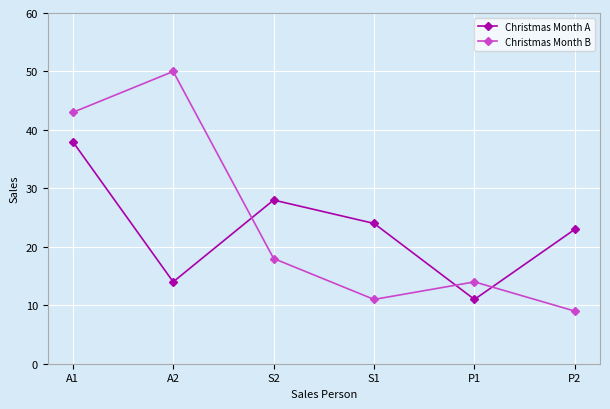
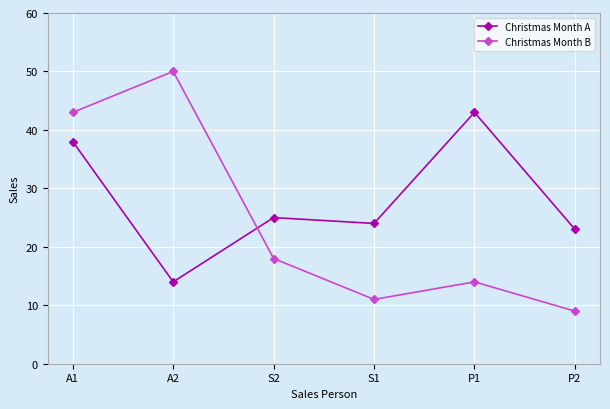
  {
    "Christmas Month A": {
      "A1": 38,
      "A2": 14,
-     "S2": 28,
+     "S2": 25,
      "S1": 24,
-     "P1": 11,
+     "P1": 43,
      "P2": 23
    },
    "Christmas Month B": {
      "A1": 43,
      "A2": 50,
      "S2": 18,
      "S1": 11,
      "P1": 14,
      "P2": 9
    }
  }
